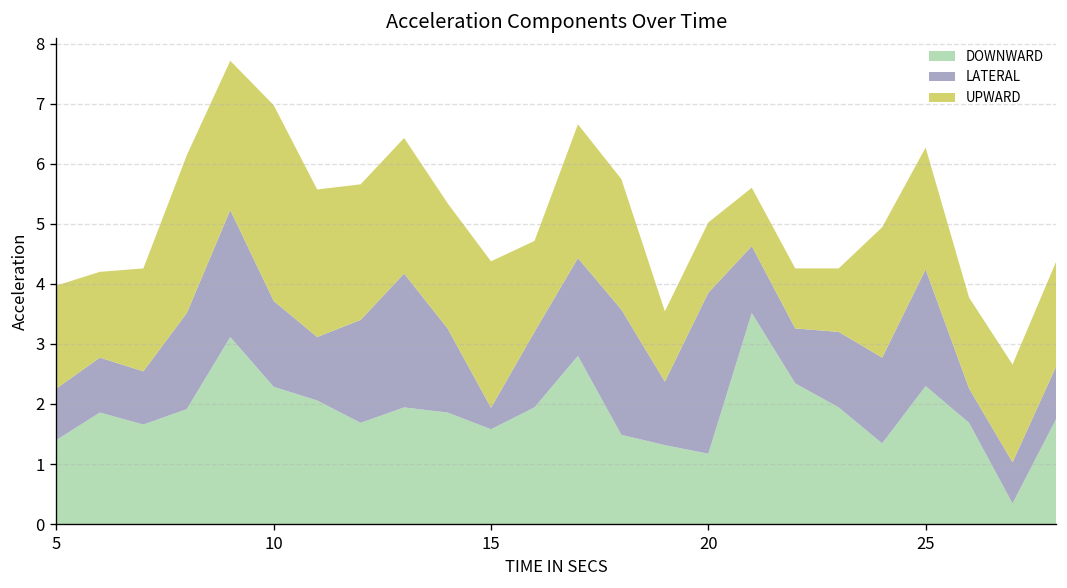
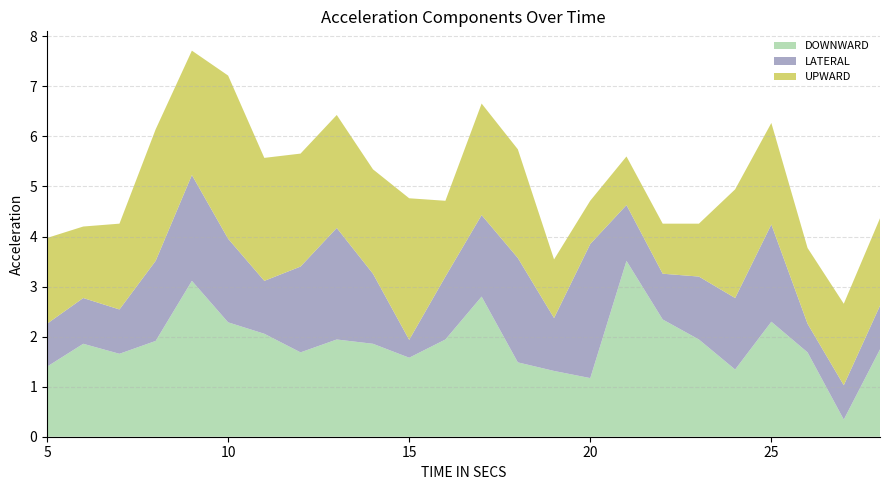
  {
    "DOWNWARD": {
      "5": 1.4,
      "10": 2.3,
      "15": 1.6,
      "20": 1.2,
      "25": 2.3
    },
    "LATERAL": {
      "5": 0.9,
-     "10": 1.4,
+     "10": 1.7,
      "15": 0.4,
      "20": 2.7,
      "25": 1.9
    },
    "UPWARD": {
      "5": 1.7,
      "10": 3.3,
-     "15": 2.4,
-     "20": 1.2,
+     "15": 2.8,
+     "20": 0.9,
      "25": 2.0
    }
  }
